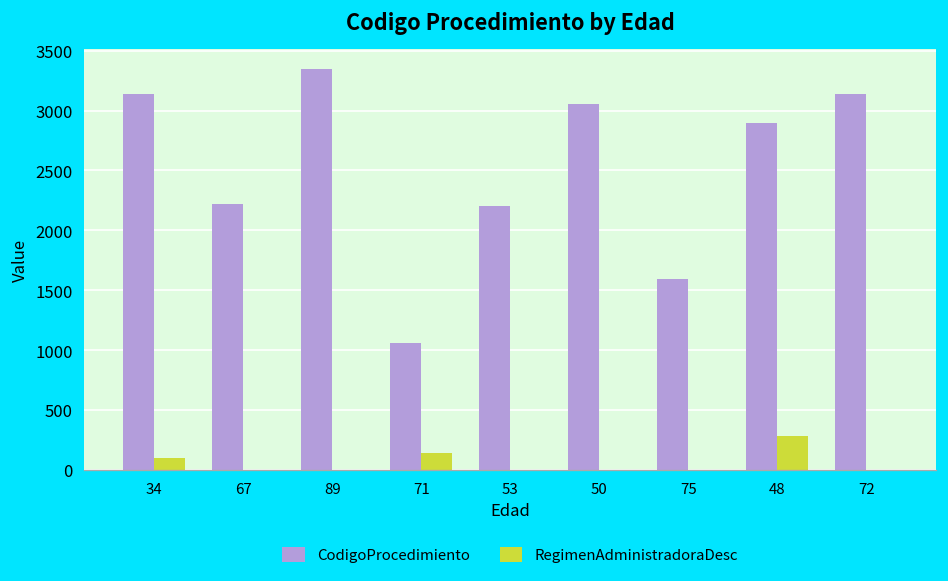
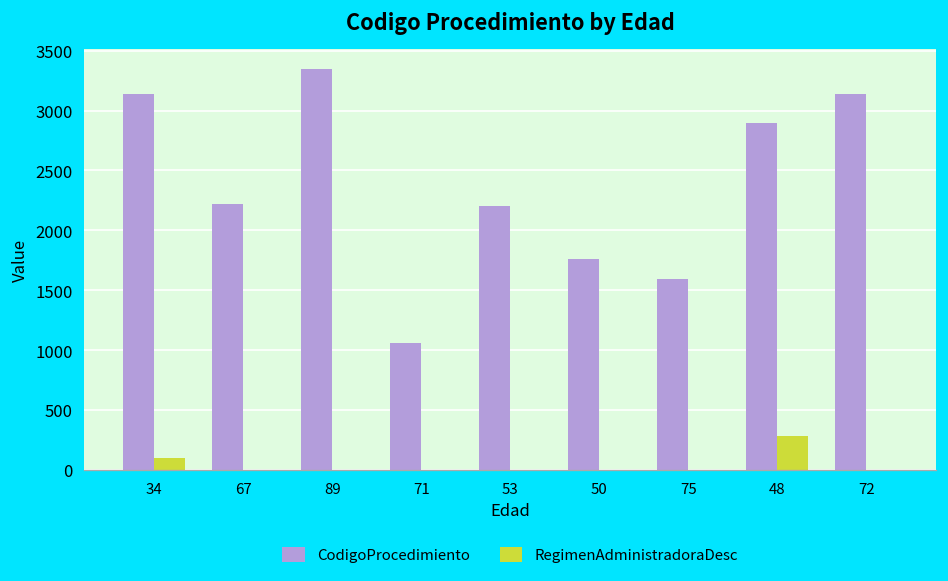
  {
    "CodigoProcedimiento": {
      "34": 3100,
      "67": 2200,
      "89": 3300,
      "71": 1100,
      "53": 2200,
-     "50": 3100,
+     "50": 1800,
      "75": 1600,
      "48": 2900,
      "72": 3100
    },
    "RegimenAdministradoraDesc": {
      "34": 100,
-     "71": 100,
+     "71": 0,
      "48": 300
    }
  }
